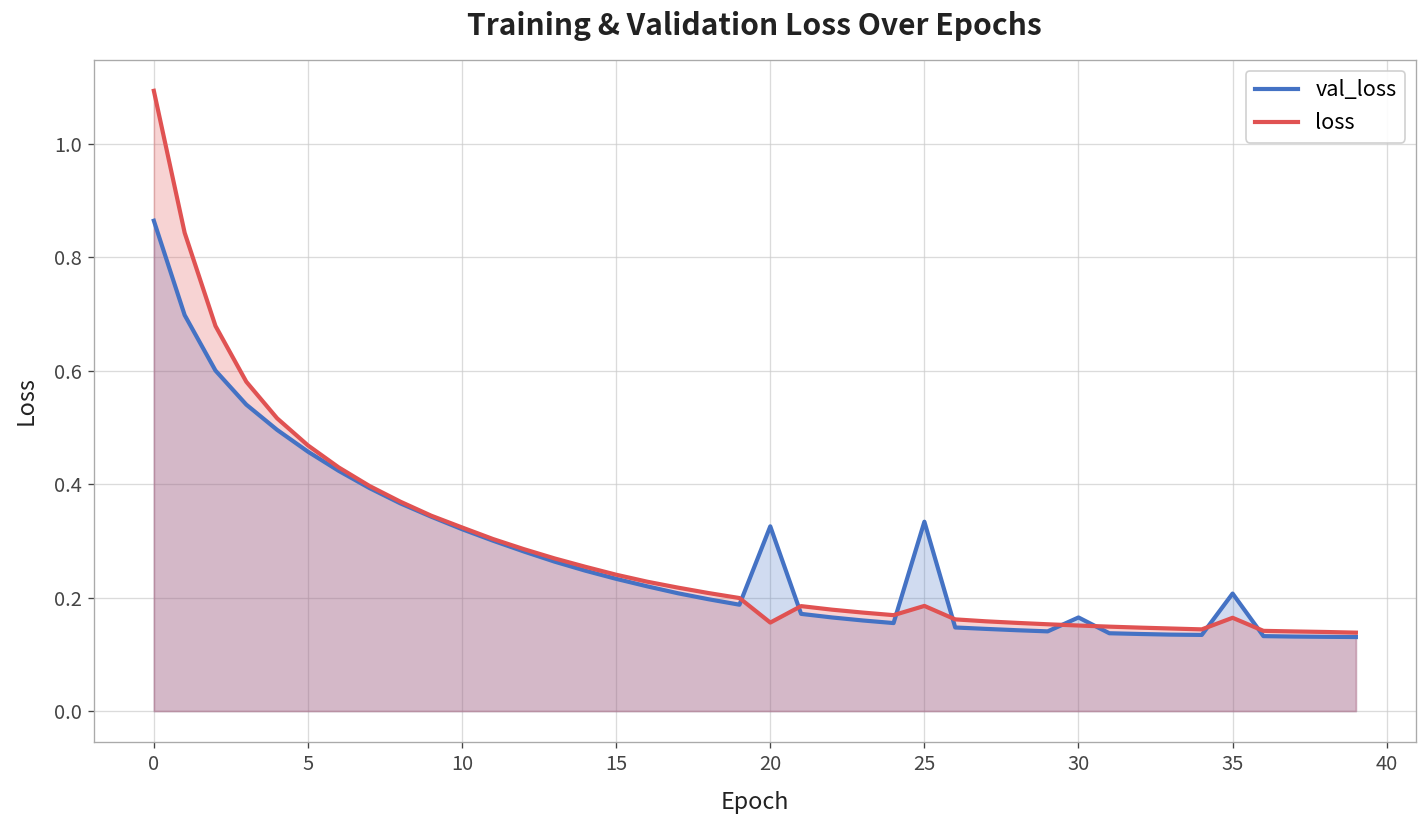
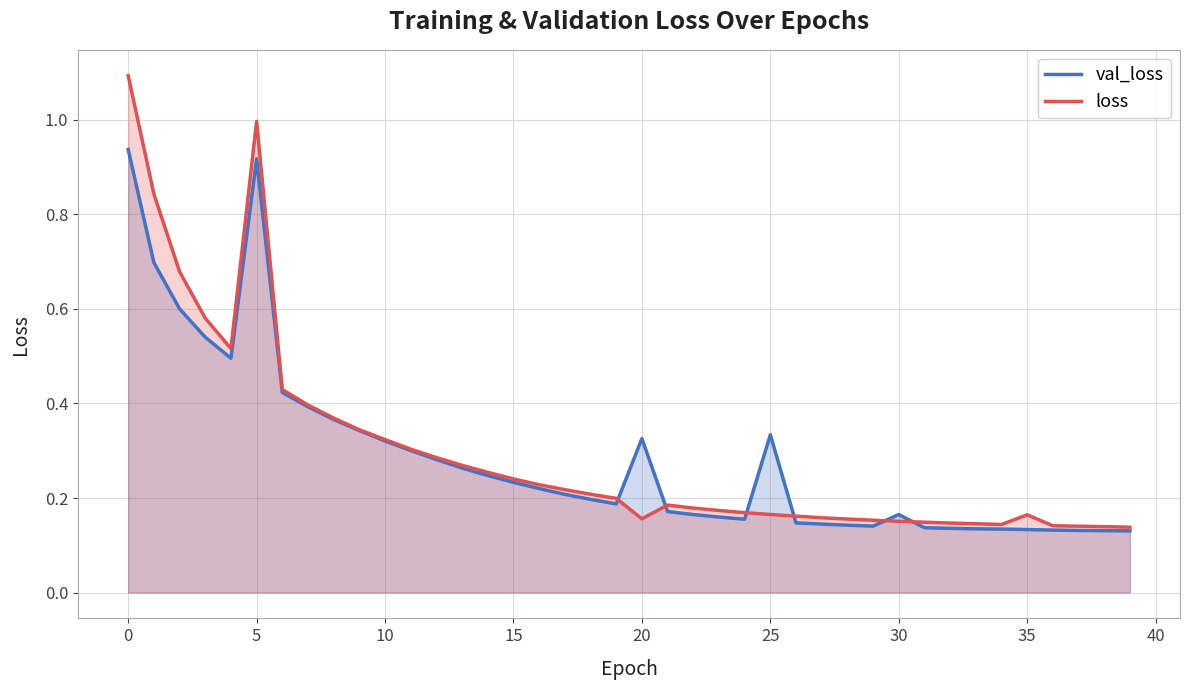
  {
    "val_loss": {
-     "0": 0.86,
-     "5": 0.46,
+     "0": 0.94,
+     "5": 0.92,
      "15": 0.23,
      "20": 0.33,
      "25": 0.33,
      "30": 0.17,
-     "35": 0.21
+     "35": 0.13
    },
    "loss": {
      "0": 1.09,
-     "5": 0.47,
+     "5": 1.00,
      "15": 0.24,
      "20": 0.16,
-     "25": 0.19,
+     "25": 0.17,
      "30": 0.15,
      "35": 0.16
    }
  }
